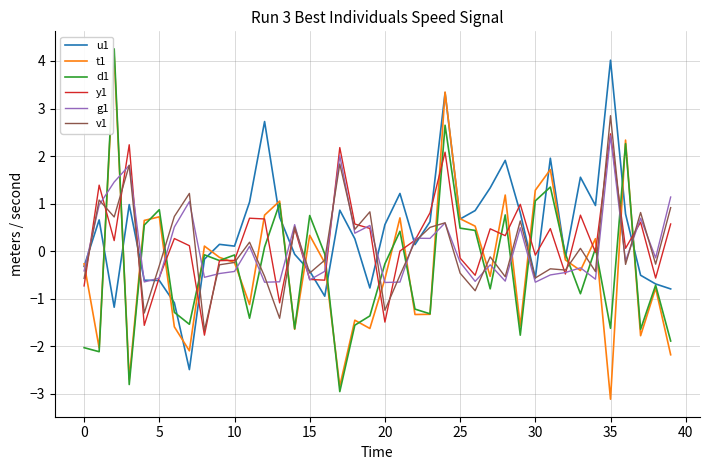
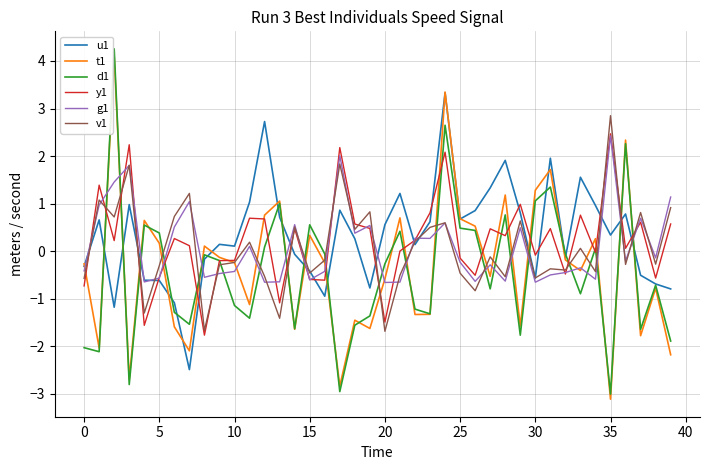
  {
    "u1": {
      "0": -0.3,
      "10": 0.1,
      "20": 0.6,
-     "35": 4.0
+     "35": 0.3
    },
    "t1": {
      "0": -0.3,
-     "5": 0.7,
+     "5": 0.2,
      "15": 0.3,
      "20": -0.6,
      "30": 1.3,
      "35": -3.1
    },
    "d1": {
      "0": -2.0,
-     "5": 0.9,
-     "10": -0.1,
-     "15": 0.7,
+     "5": 0.4,
+     "10": -1.1,
+     "15": 0.6,
      "20": -0.3,
      "25": 0.5,
      "30": 1.1,
-     "35": -1.6
+     "35": -3.0
    },
    "y1": {
      "0": -0.7,
      "20": -1.5,
      "25": -0.1,
      "30": -0.1
    },
    "g1": {
      "0": -0.4,
      "10": -0.4,
      "20": -0.7,
      "25": -0.2,
      "30": -0.7
    },
    "v1": {
      "0": -0.6,
      "5": -0.3,
-     "20": -1.2,
+     "20": -1.7,
      "25": -0.5,
      "35": 2.8
    }
  }
